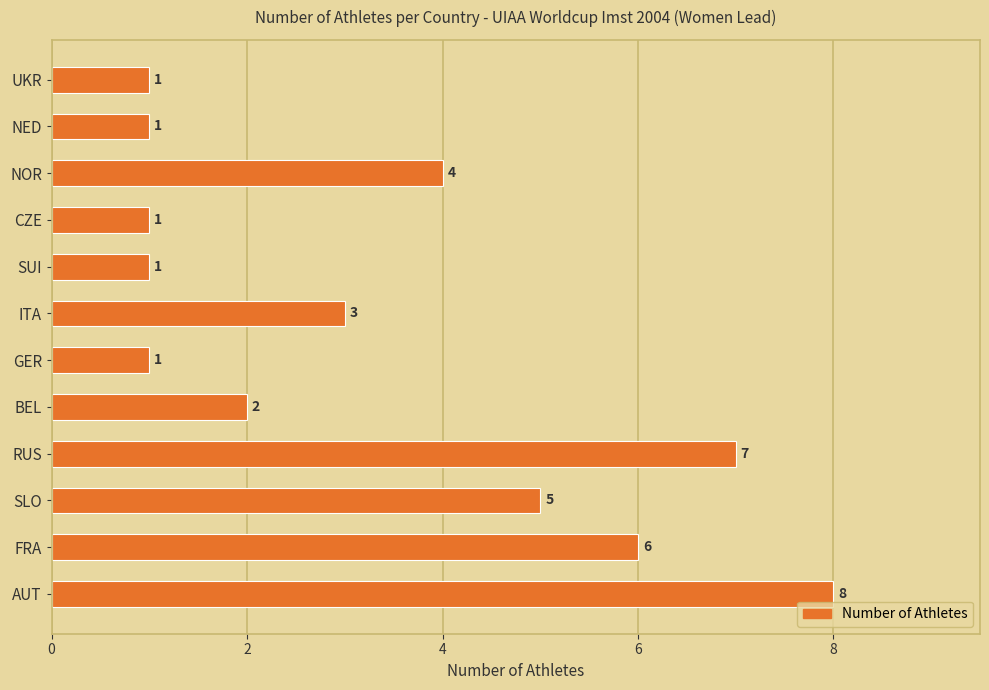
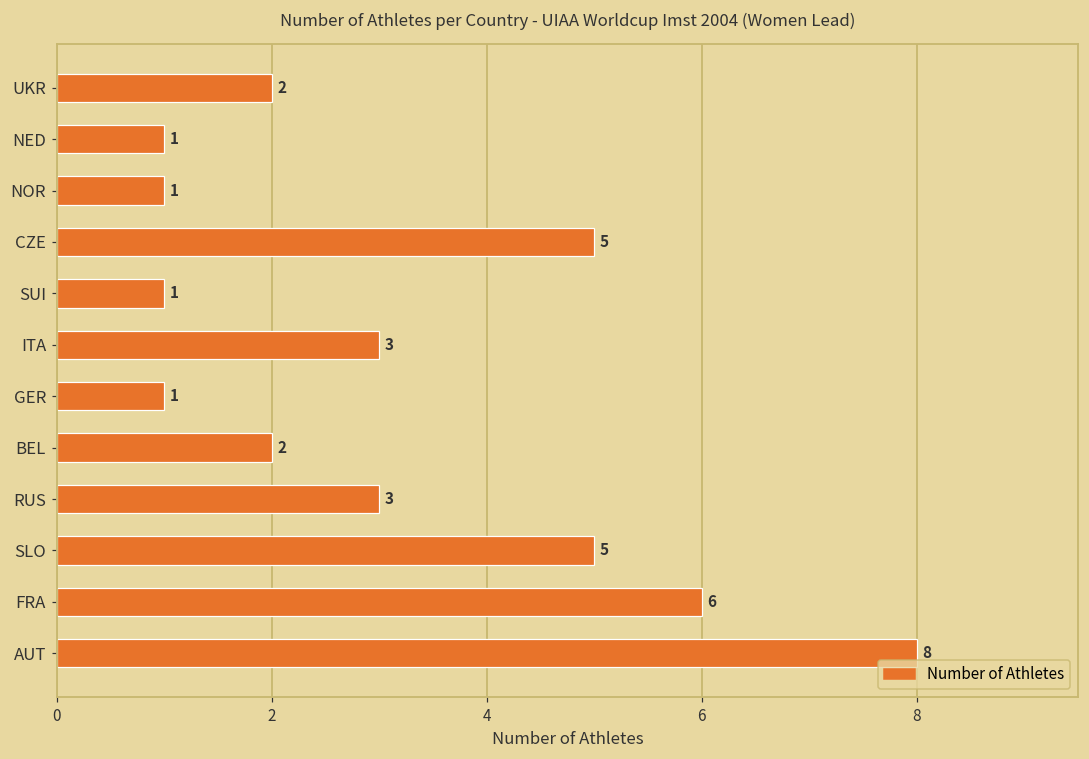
  {
-   "UKR": 1,
+   "UKR": 2,
    "NED": 1,
-   "NOR": 4,
-   "CZE": 1,
+   "NOR": 1,
+   "CZE": 5,
    "SUI": 1,
    "ITA": 3,
    "GER": 1,
    "BEL": 2,
-   "RUS": 7,
+   "RUS": 3,
    "SLO": 5,
    "FRA": 6,
    "AUT": 8
  }
